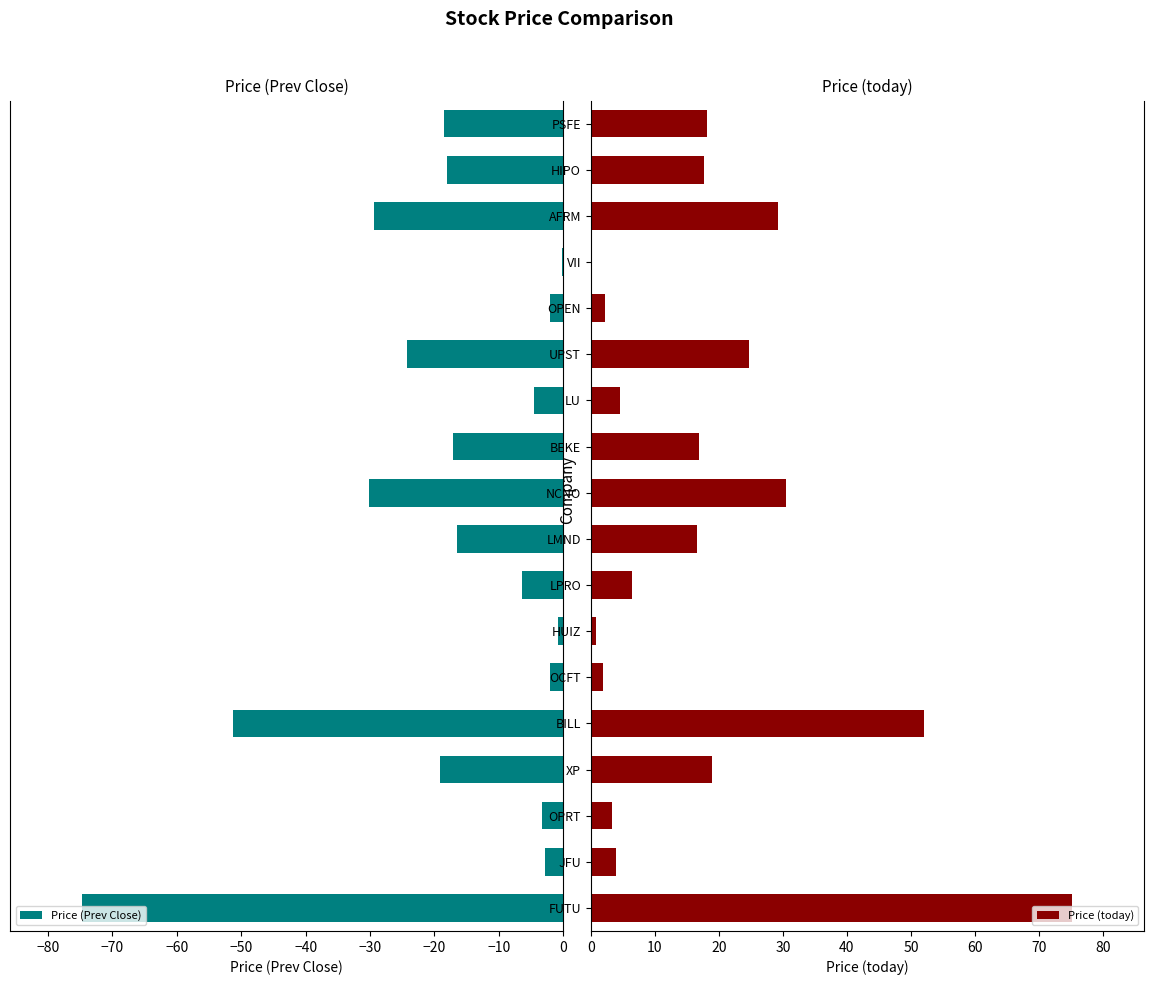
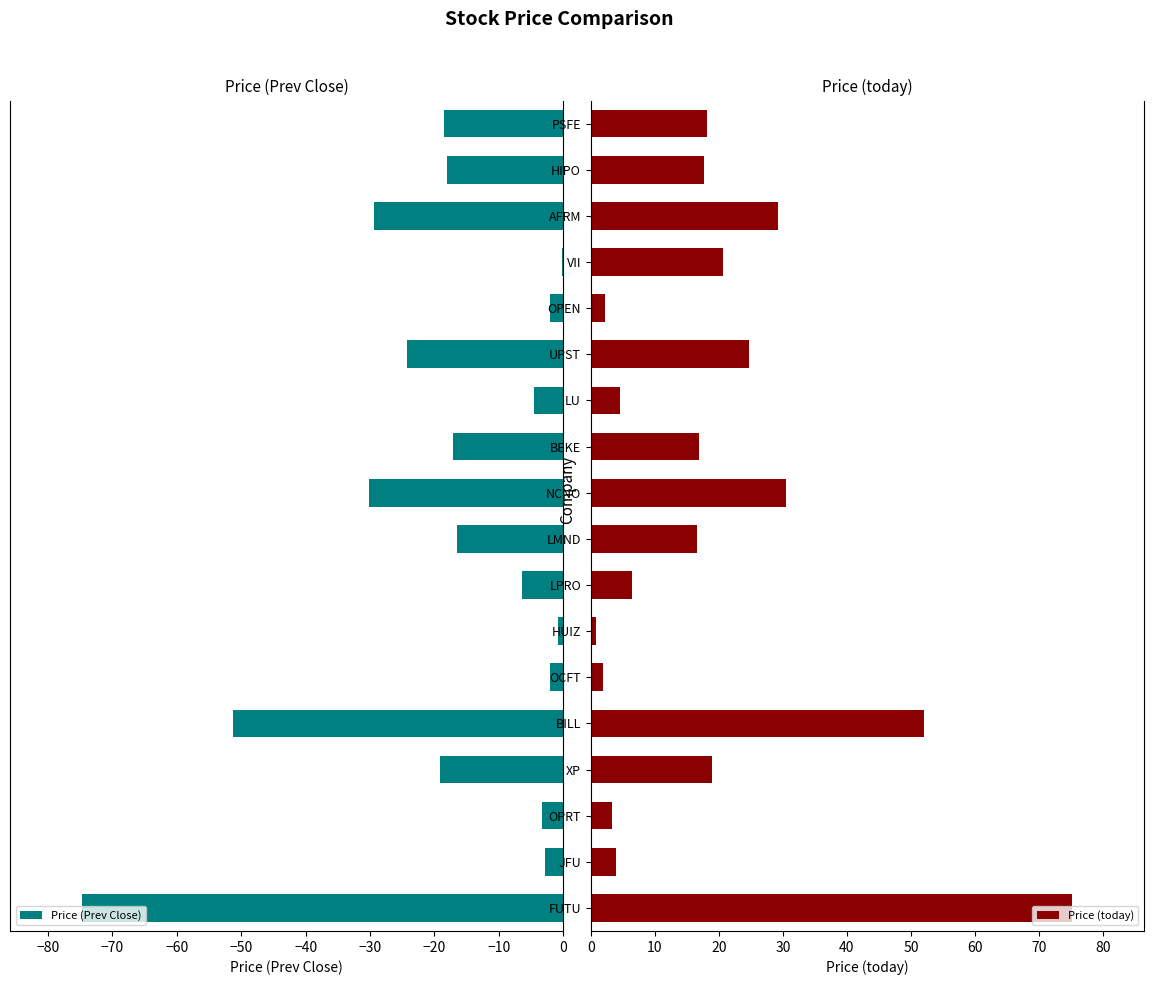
  {
    "Price (today)": {
-     "VII": 0,
+     "VII": 21,
      "LU": 4,
      "XP": 19,
      "JFU": 4
    }
  }
